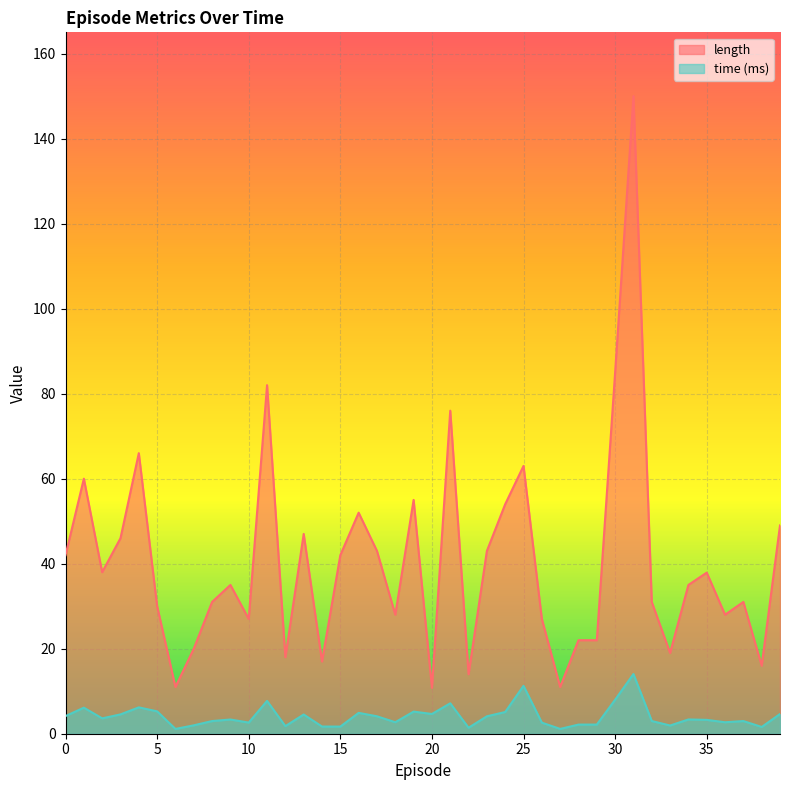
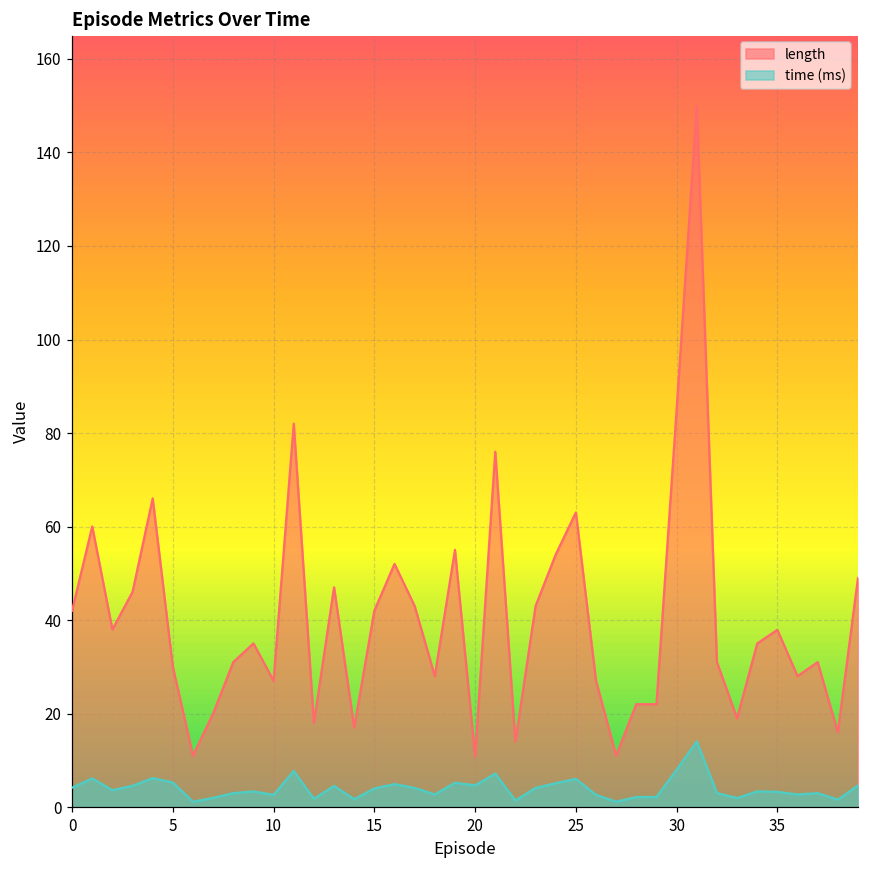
  {
    "length": {
      "0": 42,
      "5": 30,
      "10": 27,
      "15": 42,
      "20": 11,
      "25": 63,
      "30": 85,
      "35": 38
    },
    "time (ms)": {
      "0": 4,
      "5": 5,
      "10": 3,
-     "15": 2,
+     "15": 4,
      "20": 5,
-     "25": 11,
+     "25": 6,
      "30": 8,
      "35": 3
    }
  }
